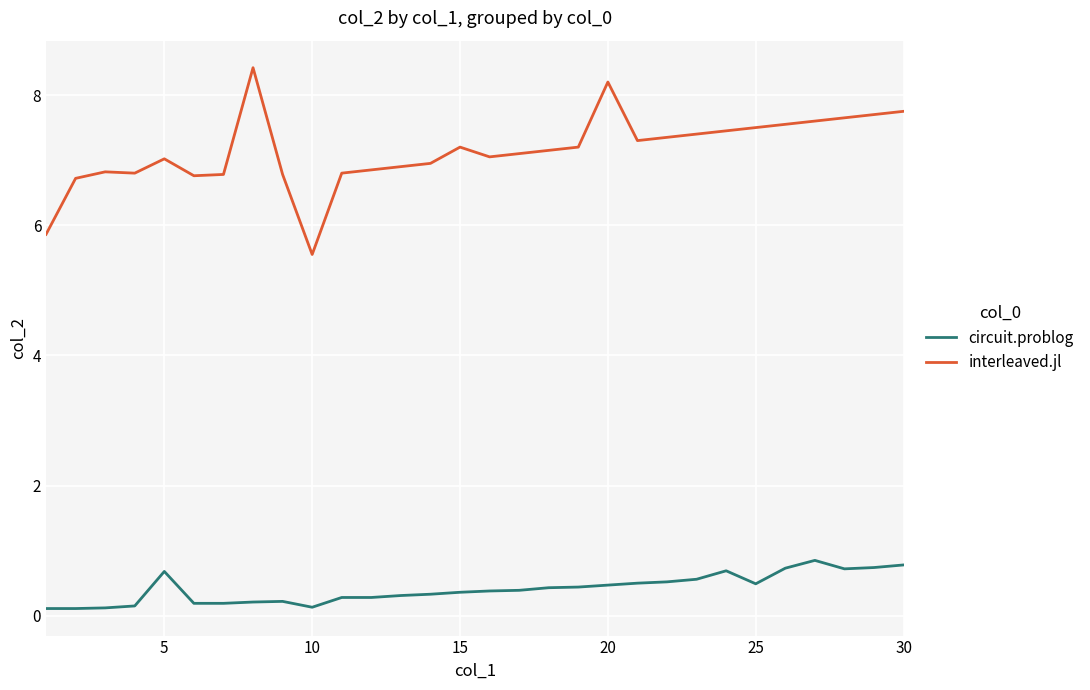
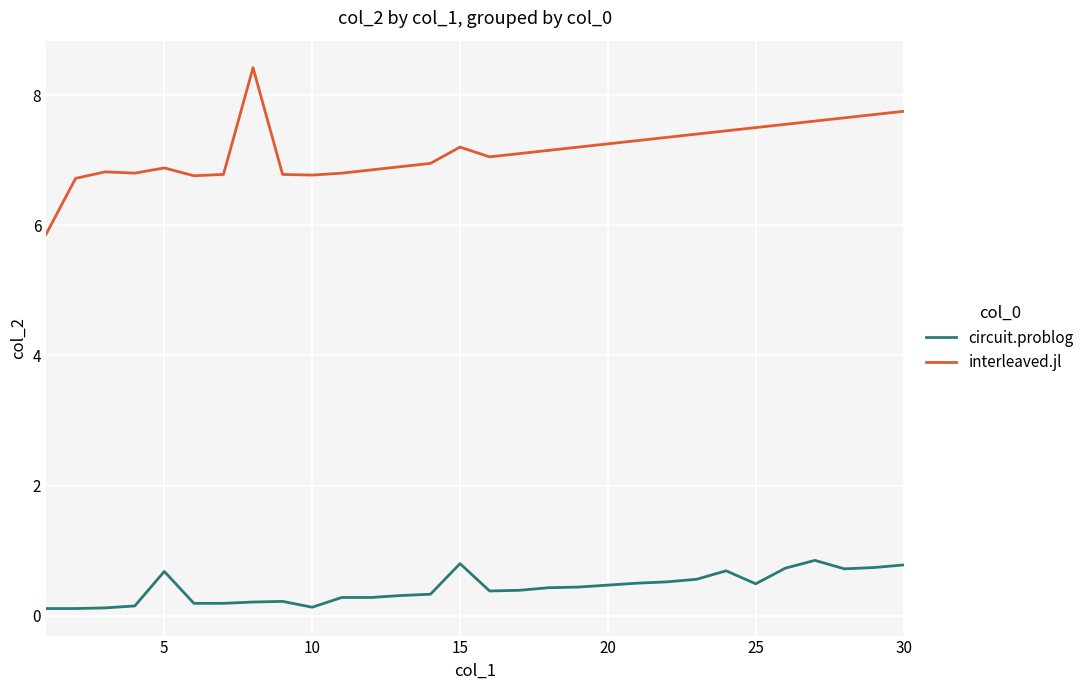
  {
    "circuit.problog": {
      "5": 0.7,
      "10": 0.1,
-     "15": 0.4,
+     "15": 0.8,
      "20": 0.5,
      "25": 0.5,
      "30": 0.8
    },
    "interleaved.jl": {
-     "5": 7.0,
-     "10": 5.6,
+     "5": 6.9,
+     "10": 6.8,
      "15": 7.2,
-     "20": 8.2,
+     "20": 7.3,
      "25": 7.5,
      "30": 7.8
    }
  }
